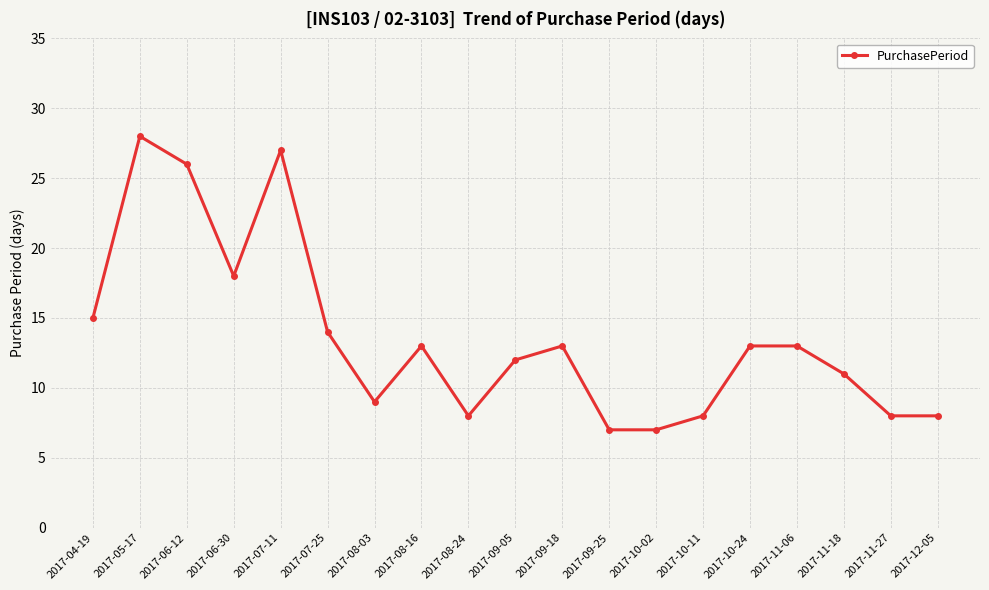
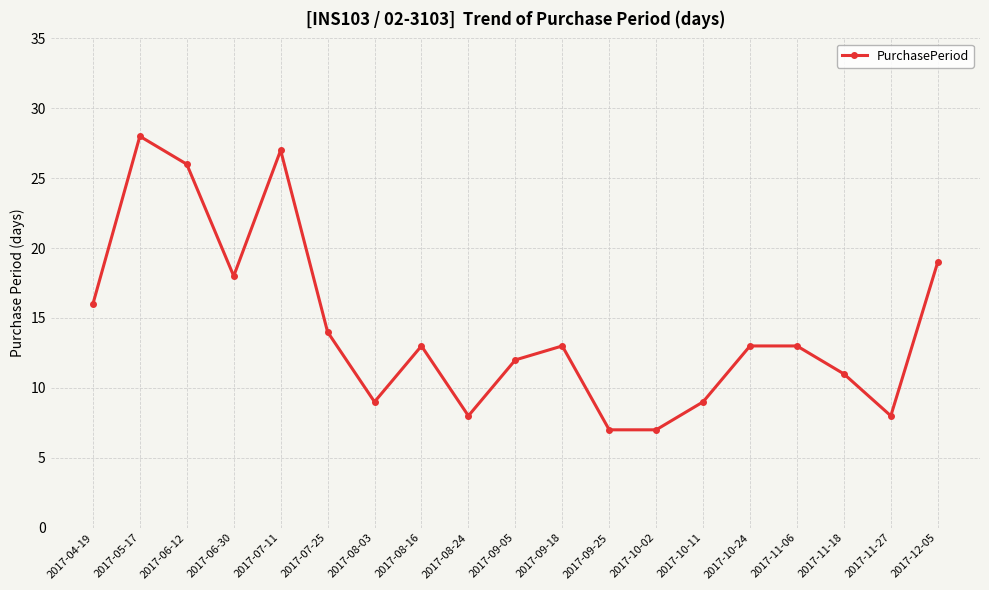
  {
-   "2017-04-19": 15,
+   "2017-04-19": 16,
    "2017-05-17": 28,
    "2017-06-12": 26,
    "2017-06-30": 18,
    "2017-07-11": 27,
    "2017-07-25": 14,
    "2017-08-03": 9,
    "2017-08-16": 13,
    "2017-08-24": 8,
    "2017-09-05": 12,
    "2017-09-18": 13,
    "2017-09-25": 7,
    "2017-10-02": 7,
-   "2017-10-11": 8,
+   "2017-10-11": 9,
    "2017-10-24": 13,
    "2017-11-06": 13,
    "2017-11-18": 11,
    "2017-11-27": 8,
-   "2017-12-05": 8
+   "2017-12-05": 19
  }
